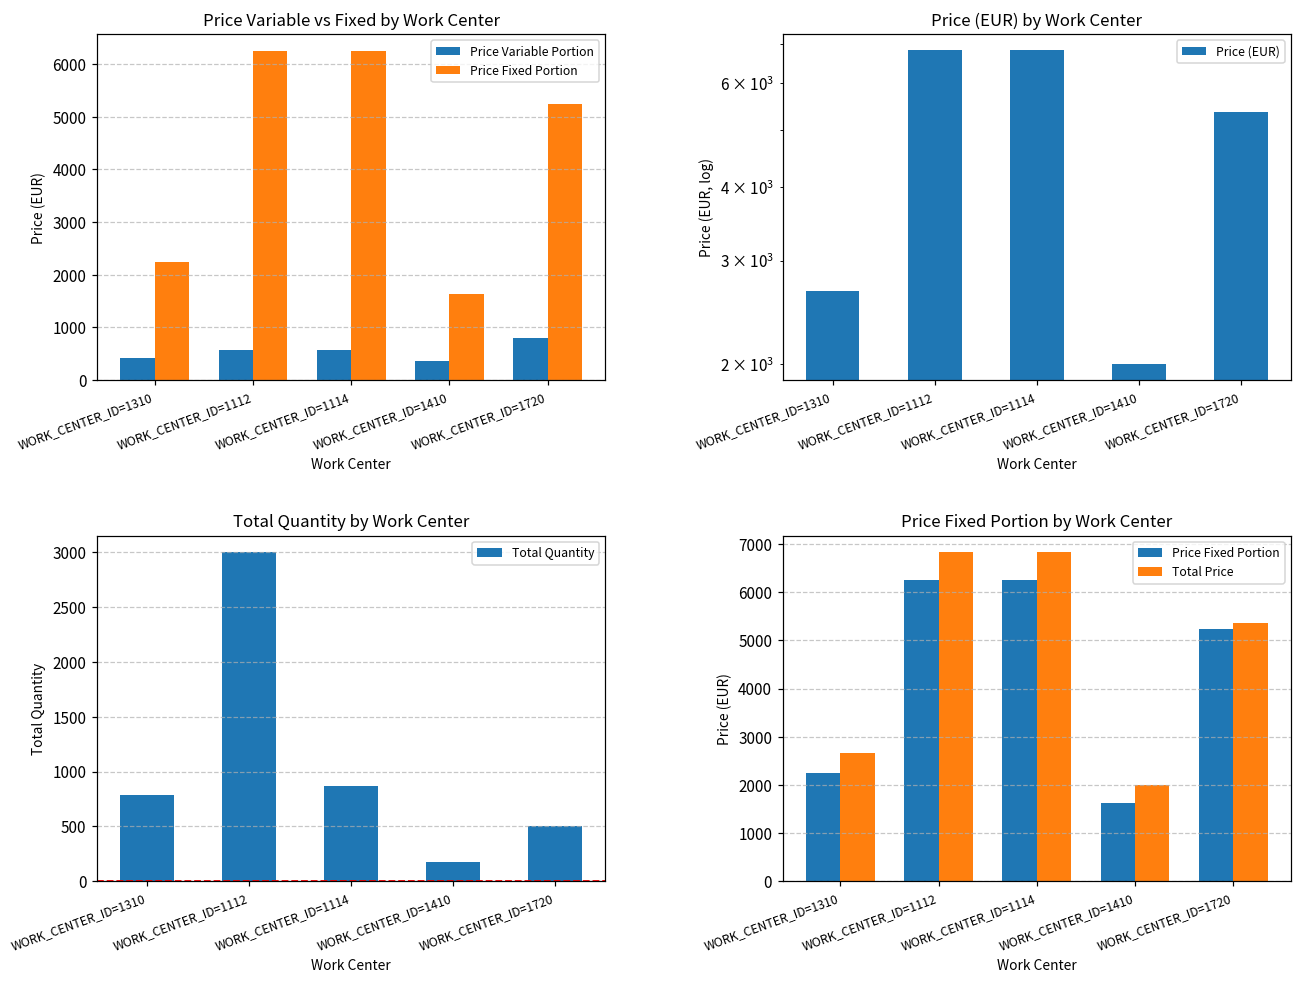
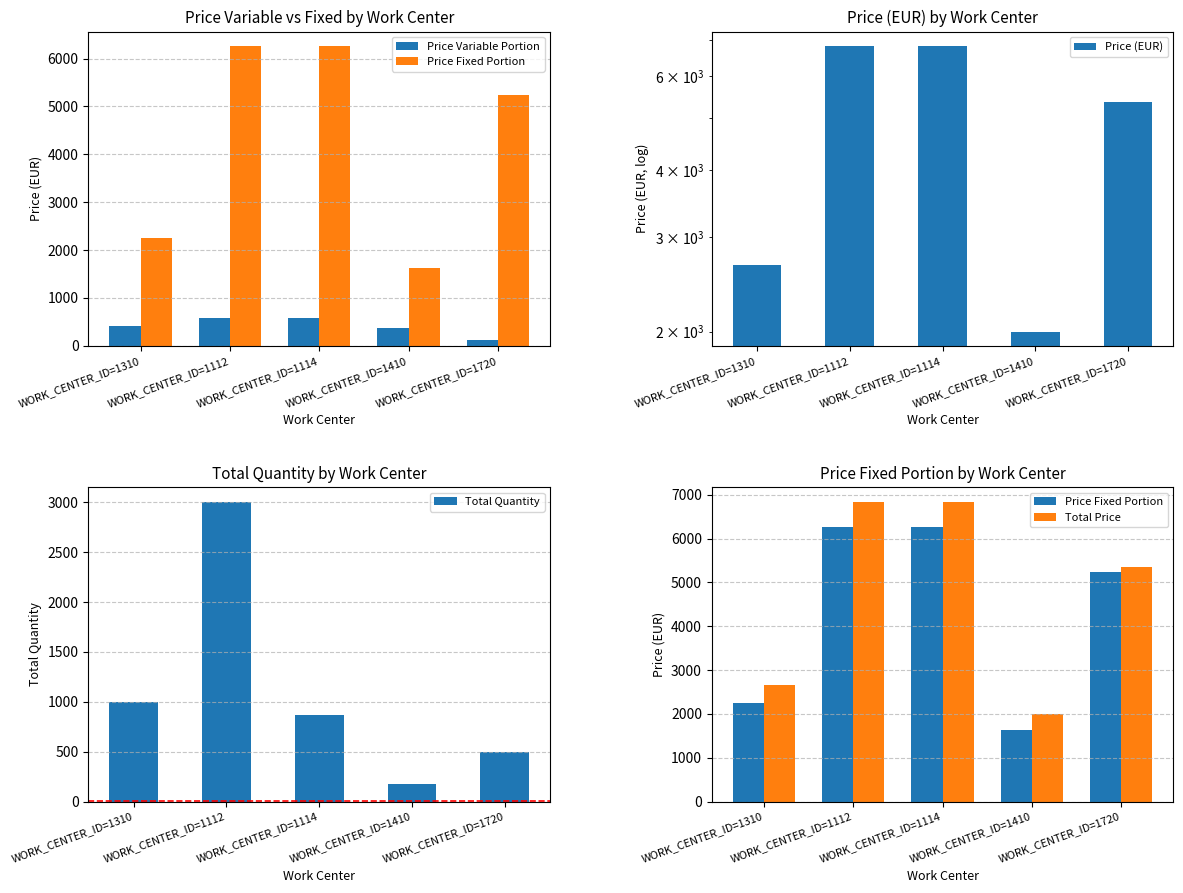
  {
    "Price Variable vs Fixed by Work Center": {
      "Price Variable Portion": {
        "WORK_CENTER_ID=1310": 400,
        "WORK_CENTER_ID=1112": 600,
        "WORK_CENTER_ID=1114": 600,
        "WORK_CENTER_ID=1410": 400,
-       "WORK_CENTER_ID=1720": 800
+       "WORK_CENTER_ID=1720": 100
      }
    },
    "Total Quantity by Work Center": {
-     "WORK_CENTER_ID=1310": 800,
+     "WORK_CENTER_ID=1310": 1000,
      "WORK_CENTER_ID=1112": 3000,
      "WORK_CENTER_ID=1114": 900,
      "WORK_CENTER_ID=1410": 200,
      "WORK_CENTER_ID=1720": 500
    },
    "Price Fixed Portion by Work Center": {
      "Price Fixed Portion": {
        "WORK_CENTER_ID=1310": 2200,
        "WORK_CENTER_ID=1112": 6300,
        "WORK_CENTER_ID=1114": 6300,
        "WORK_CENTER_ID=1410": 1600,
        "WORK_CENTER_ID=1720": 5200
      },
      "Total Price": {
        "WORK_CENTER_ID=1310": 2700,
        "WORK_CENTER_ID=1112": 6800,
        "WORK_CENTER_ID=1114": 6800,
        "WORK_CENTER_ID=1410": 2000,
        "WORK_CENTER_ID=1720": 5400
      }
    }
  }
